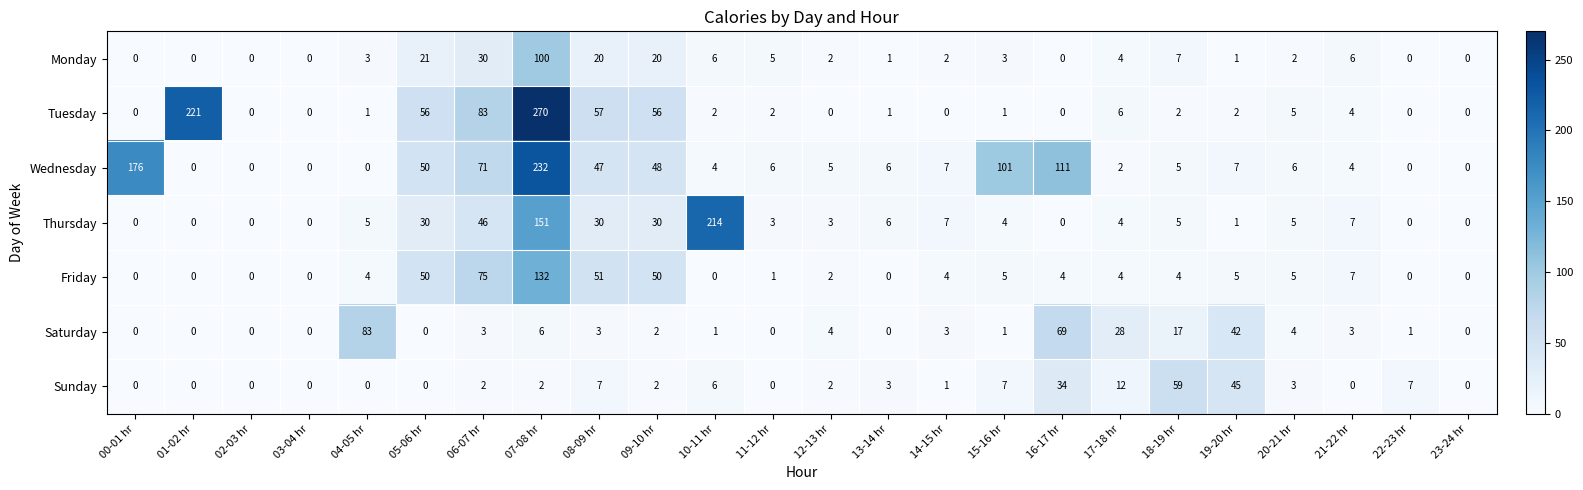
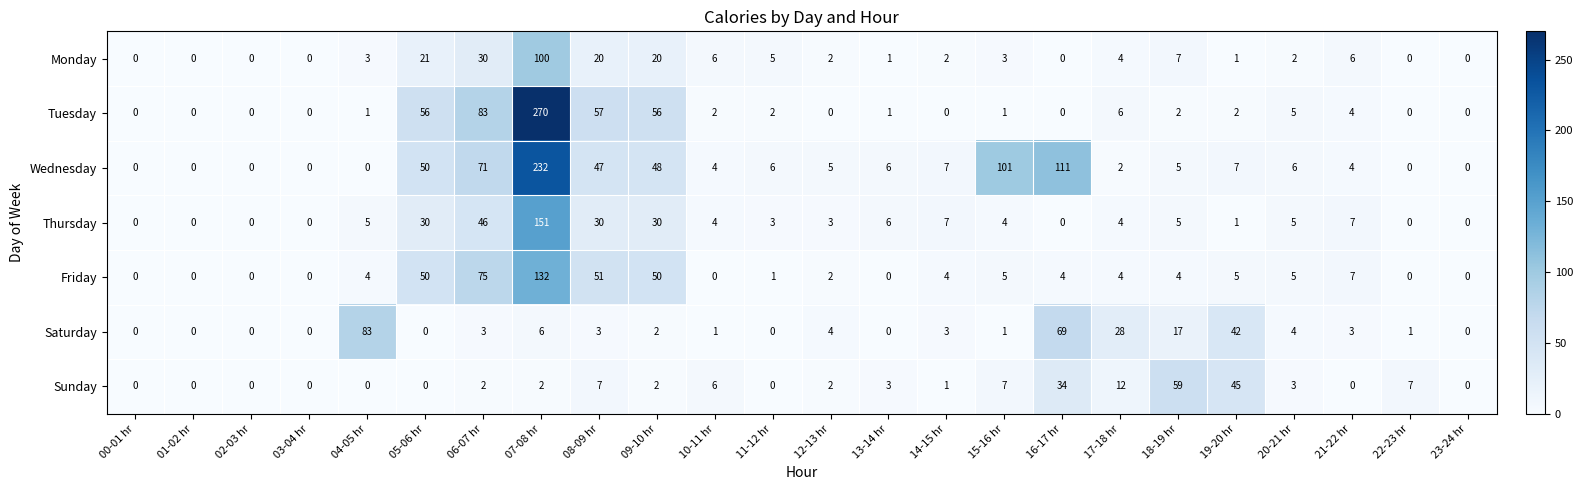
  {
    "Monday": {
      "00-01 hr": 0,
      "01-02 hr": 0,
      "02-03 hr": 0,
      "03-04 hr": 0,
      "04-05 hr": 3,
      "05-06 hr": 21,
      "06-07 hr": 30,
      "07-08 hr": 100,
      "08-09 hr": 20,
      "09-10 hr": 20,
      "10-11 hr": 6,
      "11-12 hr": 5,
      "12-13 hr": 2,
      "13-14 hr": 1,
      "14-15 hr": 2,
      "15-16 hr": 3,
      "16-17 hr": 0,
      "17-18 hr": 4,
      "18-19 hr": 7,
      "19-20 hr": 1,
      "20-21 hr": 2,
      "21-22 hr": 6,
      "22-23 hr": 0,
      "23-24 hr": 0
    },
    "Tuesday": {
      "00-01 hr": 0,
-     "01-02 hr": 221,
+     "01-02 hr": 0,
      "02-03 hr": 0,
      "03-04 hr": 0,
      "04-05 hr": 1,
      "05-06 hr": 56,
      "06-07 hr": 83,
      "07-08 hr": 270,
      "08-09 hr": 57,
      "09-10 hr": 56,
      "10-11 hr": 2,
      "11-12 hr": 2,
      "12-13 hr": 0,
      "13-14 hr": 1,
      "14-15 hr": 0,
      "15-16 hr": 1,
      "16-17 hr": 0,
      "17-18 hr": 6,
      "18-19 hr": 2,
      "19-20 hr": 2,
      "20-21 hr": 5,
      "21-22 hr": 4,
      "22-23 hr": 0,
      "23-24 hr": 0
    },
    "Wednesday": {
-     "00-01 hr": 176,
+     "00-01 hr": 0,
      "01-02 hr": 0,
      "02-03 hr": 0,
      "03-04 hr": 0,
      "04-05 hr": 0,
      "05-06 hr": 50,
      "06-07 hr": 71,
      "07-08 hr": 232,
      "08-09 hr": 47,
      "09-10 hr": 48,
      "10-11 hr": 4,
      "11-12 hr": 6,
      "12-13 hr": 5,
      "13-14 hr": 6,
      "14-15 hr": 7,
      "15-16 hr": 101,
      "16-17 hr": 111,
      "17-18 hr": 2,
      "18-19 hr": 5,
      "19-20 hr": 7,
      "20-21 hr": 6,
      "21-22 hr": 4,
      "22-23 hr": 0,
      "23-24 hr": 0
    },
    "Thursday": {
      "00-01 hr": 0,
      "01-02 hr": 0,
      "02-03 hr": 0,
      "03-04 hr": 0,
      "04-05 hr": 5,
      "05-06 hr": 30,
      "06-07 hr": 46,
      "07-08 hr": 151,
      "08-09 hr": 30,
      "09-10 hr": 30,
-     "10-11 hr": 214,
+     "10-11 hr": 4,
      "11-12 hr": 3,
      "12-13 hr": 3,
      "13-14 hr": 6,
      "14-15 hr": 7,
      "15-16 hr": 4,
      "16-17 hr": 0,
      "17-18 hr": 4,
      "18-19 hr": 5,
      "19-20 hr": 1,
      "20-21 hr": 5,
      "21-22 hr": 7,
      "22-23 hr": 0,
      "23-24 hr": 0
    },
    "Friday": {
      "00-01 hr": 0,
      "01-02 hr": 0,
      "02-03 hr": 0,
      "03-04 hr": 0,
      "04-05 hr": 4,
      "05-06 hr": 50,
      "06-07 hr": 75,
      "07-08 hr": 132,
      "08-09 hr": 51,
      "09-10 hr": 50,
      "10-11 hr": 0,
      "11-12 hr": 1,
      "12-13 hr": 2,
      "13-14 hr": 0,
      "14-15 hr": 4,
      "15-16 hr": 5,
      "16-17 hr": 4,
      "17-18 hr": 4,
      "18-19 hr": 4,
      "19-20 hr": 5,
      "20-21 hr": 5,
      "21-22 hr": 7,
      "22-23 hr": 0,
      "23-24 hr": 0
    },
    "Saturday": {
      "00-01 hr": 0,
      "01-02 hr": 0,
      "02-03 hr": 0,
      "03-04 hr": 0,
      "04-05 hr": 83,
      "05-06 hr": 0,
      "06-07 hr": 3,
      "07-08 hr": 6,
      "08-09 hr": 3,
      "09-10 hr": 2,
      "10-11 hr": 1,
      "11-12 hr": 0,
      "12-13 hr": 4,
      "13-14 hr": 0,
      "14-15 hr": 3,
      "15-16 hr": 1,
      "16-17 hr": 69,
      "17-18 hr": 28,
      "18-19 hr": 17,
      "19-20 hr": 42,
      "20-21 hr": 4,
      "21-22 hr": 3,
      "22-23 hr": 1,
      "23-24 hr": 0
    },
    "Sunday": {
      "00-01 hr": 0,
      "01-02 hr": 0,
      "02-03 hr": 0,
      "03-04 hr": 0,
      "04-05 hr": 0,
      "05-06 hr": 0,
      "06-07 hr": 2,
      "07-08 hr": 2,
      "08-09 hr": 7,
      "09-10 hr": 2,
      "10-11 hr": 6,
      "11-12 hr": 0,
      "12-13 hr": 2,
      "13-14 hr": 3,
      "14-15 hr": 1,
      "15-16 hr": 7,
      "16-17 hr": 34,
      "17-18 hr": 12,
      "18-19 hr": 59,
      "19-20 hr": 45,
      "20-21 hr": 3,
      "21-22 hr": 0,
      "22-23 hr": 7,
      "23-24 hr": 0
    }
  }
